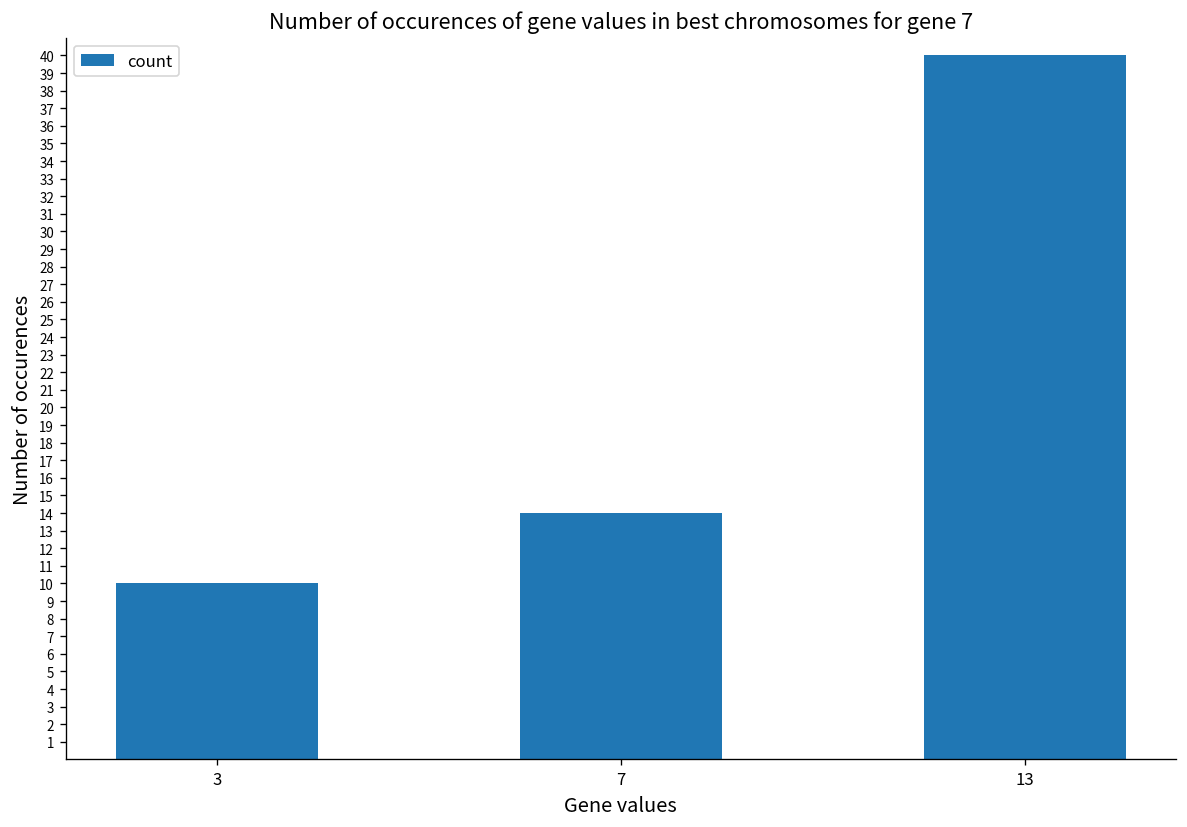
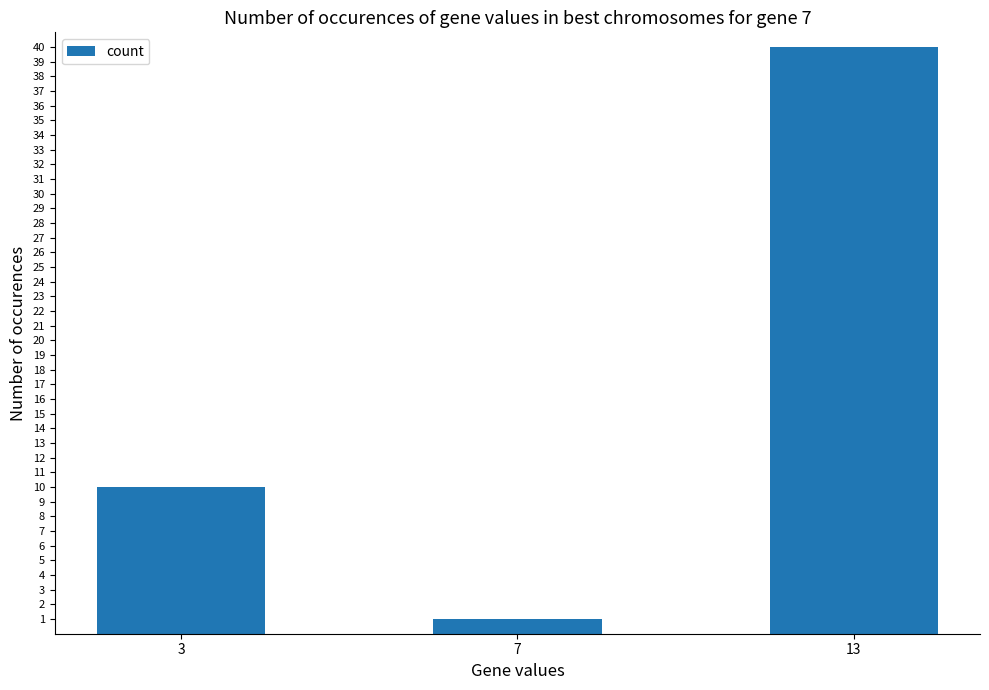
  {
    "3": 10,
-   "7": 14,
+   "7": 1,
    "13": 40
  }
